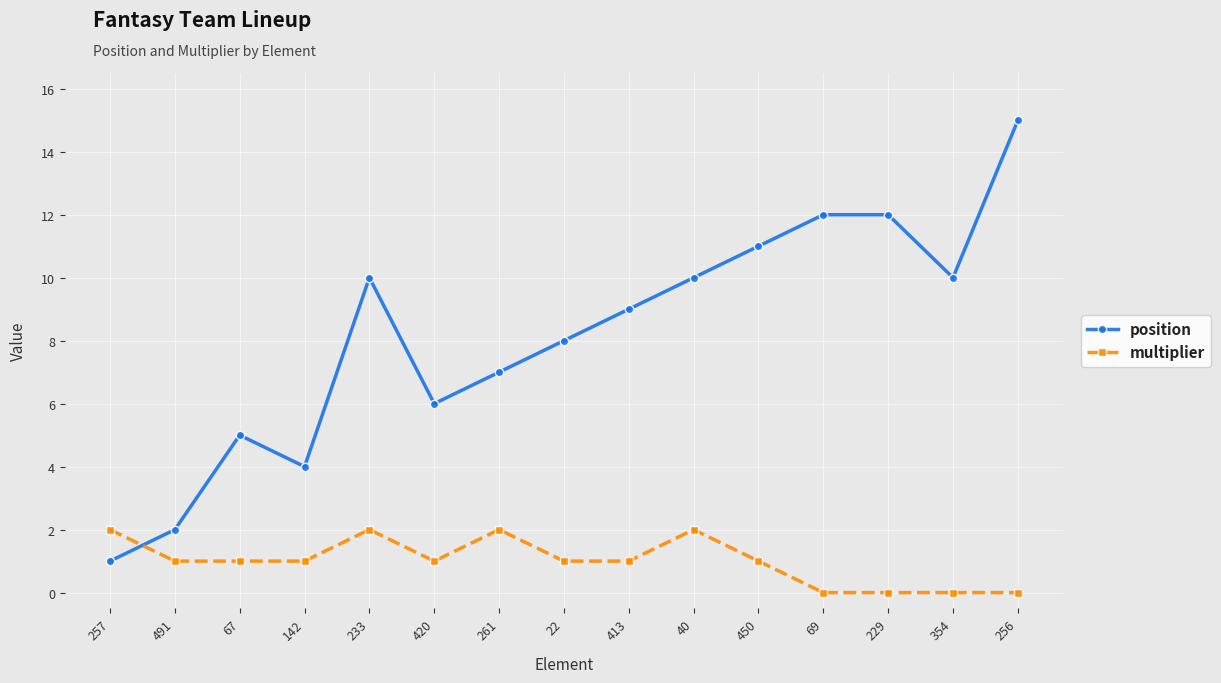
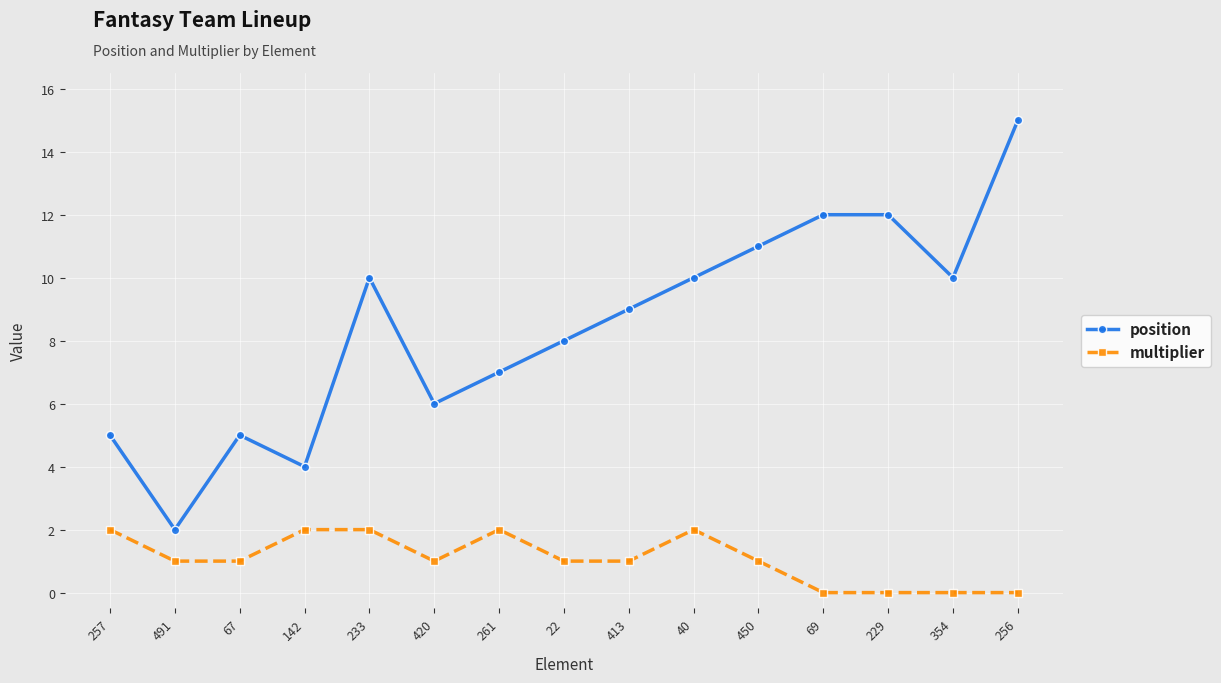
  {
    "position": {
-     "257": 1,
+     "257": 5,
      "491": 2,
      "67": 5,
      "142": 4,
      "233": 10,
      "420": 6,
      "261": 7,
      "22": 8,
      "413": 9,
      "40": 10,
      "450": 11,
      "69": 12,
      "229": 12,
      "354": 10,
      "256": 15
    },
    "multiplier": {
      "257": 2,
      "491": 1,
      "67": 1,
-     "142": 1,
+     "142": 2,
      "233": 2,
      "420": 1,
      "261": 2,
      "22": 1,
      "413": 1,
      "40": 2,
      "450": 1,
      "69": 0,
      "229": 0,
      "354": 0,
      "256": 0
    }
  }
